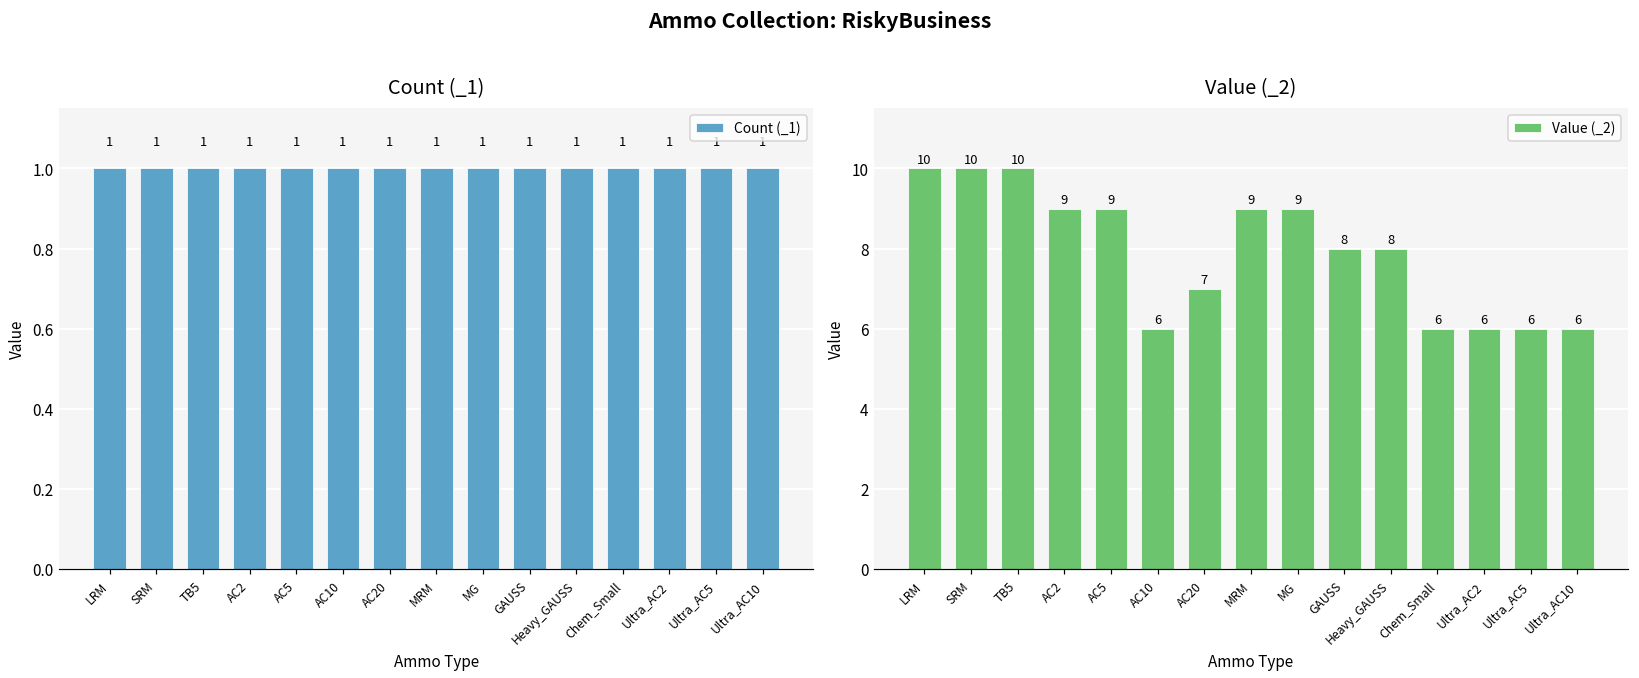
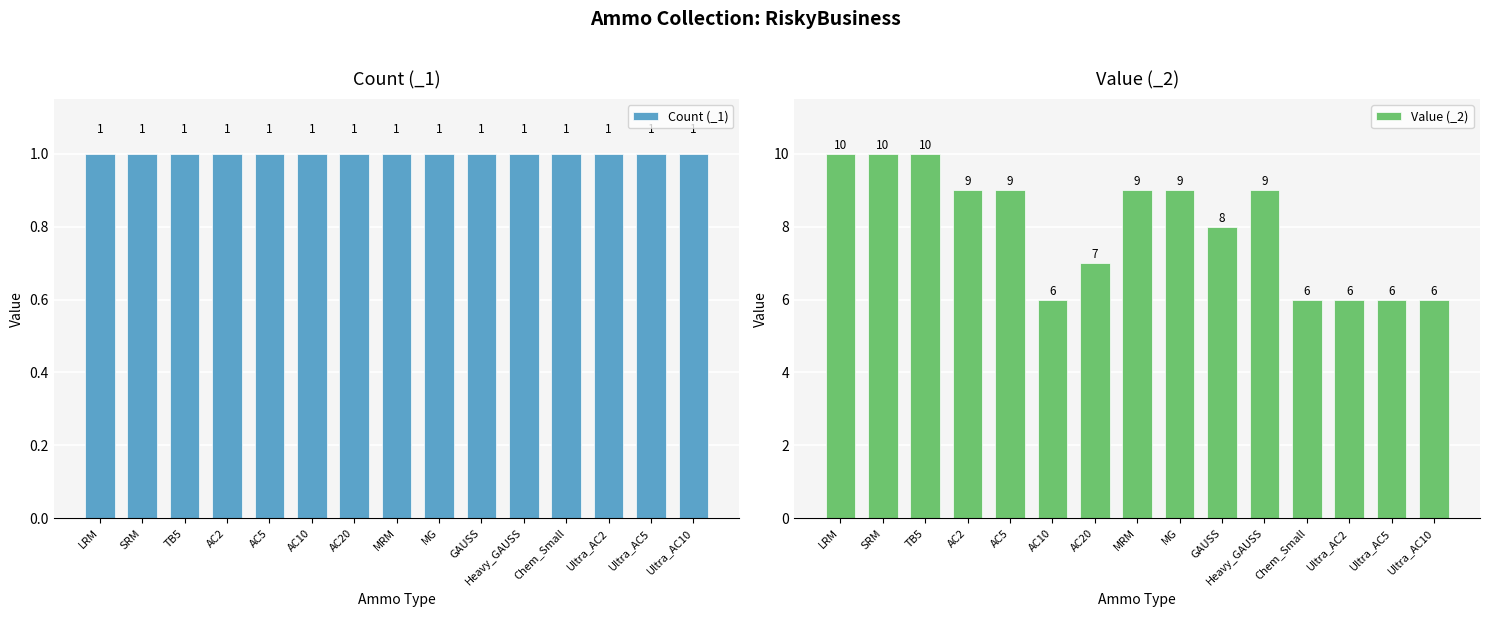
  {
    "Count (_1)": {
      "LRM": 1,
      "SRM": 1,
      "TB5": 1,
      "AC2": 1,
      "AC5": 1,
      "AC10": 1,
      "AC20": 1,
      "MRM": 1,
      "MG": 1,
      "GAUSS": 1,
      "Heavy_GAUSS": 1,
      "Chem_Small": 1,
      "Ultra_AC2": 1
    },
    "Value (_2)": {
      "LRM": 10,
      "SRM": 10,
      "TB5": 10,
      "AC2": 9,
      "AC5": 9,
      "AC10": 6,
      "AC20": 7,
      "MRM": 9,
      "MG": 9,
      "GAUSS": 8,
-     "Heavy_GAUSS": 8,
+     "Heavy_GAUSS": 9,
      "Chem_Small": 6,
      "Ultra_AC2": 6,
      "Ultra_AC5": 6,
      "Ultra_AC10": 6
    }
  }
